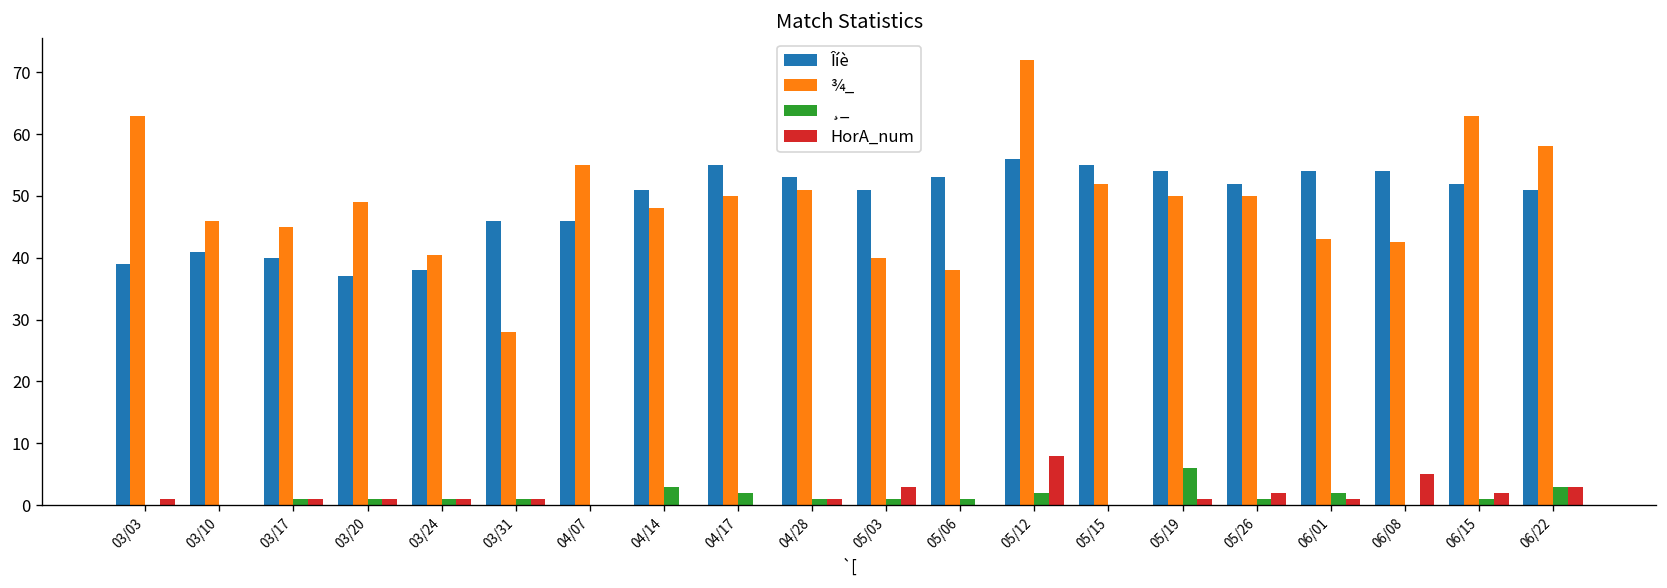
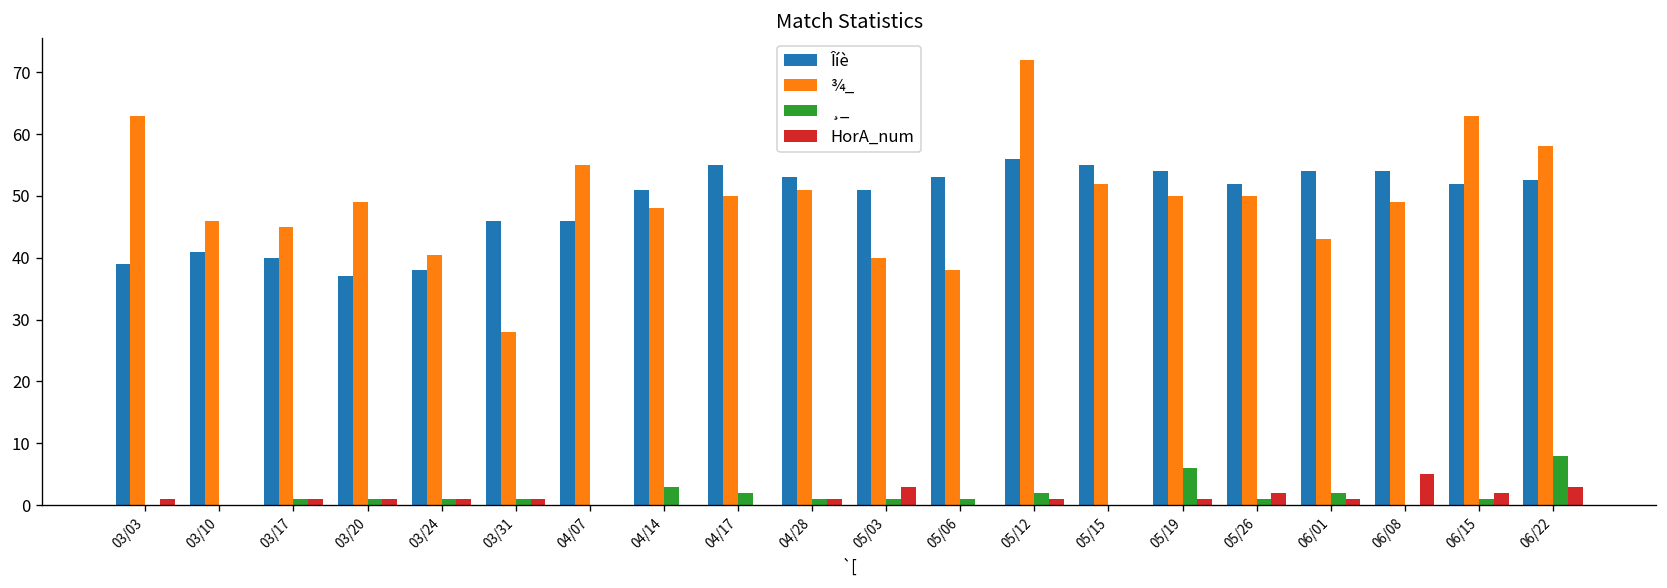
  {
    "Îíè": {
      "03/03": 39,
      "03/10": 41,
      "03/17": 40,
      "03/20": 37,
      "03/24": 38,
      "03/31": 46,
      "04/07": 46,
      "04/14": 51,
      "04/17": 55,
      "04/28": 53,
      "05/03": 51,
      "05/06": 53,
      "05/12": 56,
      "05/15": 55,
      "05/19": 54,
      "05/26": 52,
      "06/01": 54,
      "06/08": 54,
      "06/15": 52,
-     "06/22": 51
+     "06/22": 53
    },
    "¾_": {
      "03/03": 63,
      "03/10": 46,
      "03/17": 45,
      "03/20": 49,
      "03/24": 40,
      "03/31": 28,
      "04/07": 55,
      "04/14": 48,
      "04/17": 50,
      "04/28": 51,
      "05/03": 40,
      "05/06": 38,
      "05/12": 72,
      "05/15": 52,
      "05/19": 50,
      "05/26": 50,
      "06/01": 43,
-     "06/08": 43,
+     "06/08": 49,
      "06/15": 63,
      "06/22": 58
    },
    "¸_": {
      "03/03": 0,
      "03/10": 0,
      "03/17": 1,
      "03/20": 1,
      "03/24": 1,
      "03/31": 1,
      "04/07": 0,
      "04/14": 3,
      "04/17": 2,
      "04/28": 1,
      "05/03": 1,
      "05/06": 1,
      "05/12": 2,
      "05/15": 0,
      "05/19": 6,
      "05/26": 1,
      "06/01": 2,
      "06/08": 0,
      "06/15": 1,
-     "06/22": 3
+     "06/22": 8
    },
    "HorA_num": {
      "03/03": 1,
      "03/10": 0,
      "03/17": 1,
      "03/20": 1,
      "03/24": 1,
      "03/31": 1,
      "04/07": 0,
      "04/14": 0,
      "04/17": 0,
      "04/28": 1,
      "05/03": 3,
      "05/06": 0,
-     "05/12": 8,
+     "05/12": 1,
      "05/15": 0,
      "05/19": 1,
      "05/26": 2,
      "06/01": 1,
      "06/08": 5,
      "06/15": 2,
      "06/22": 3
    }
  }
